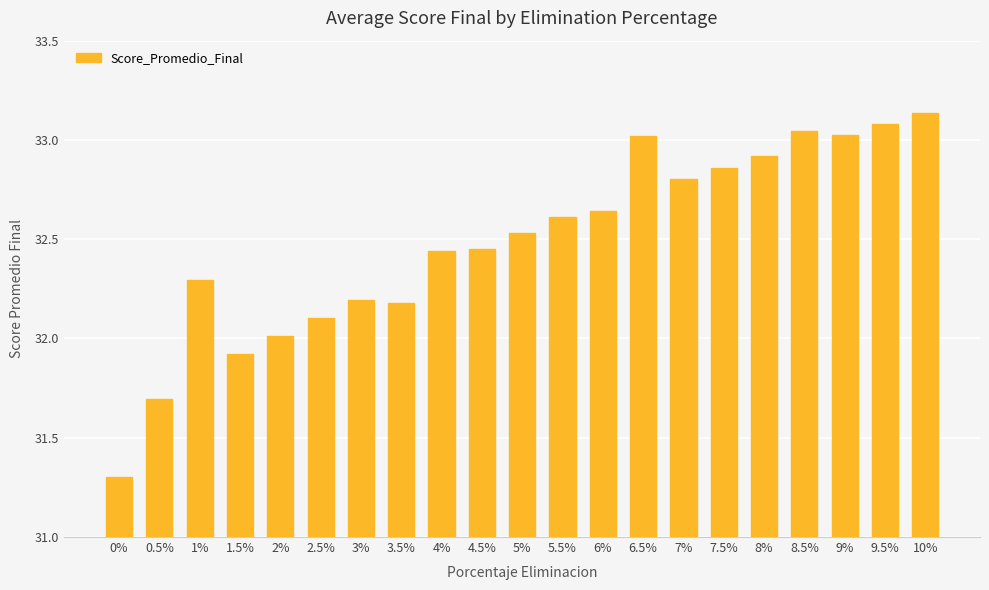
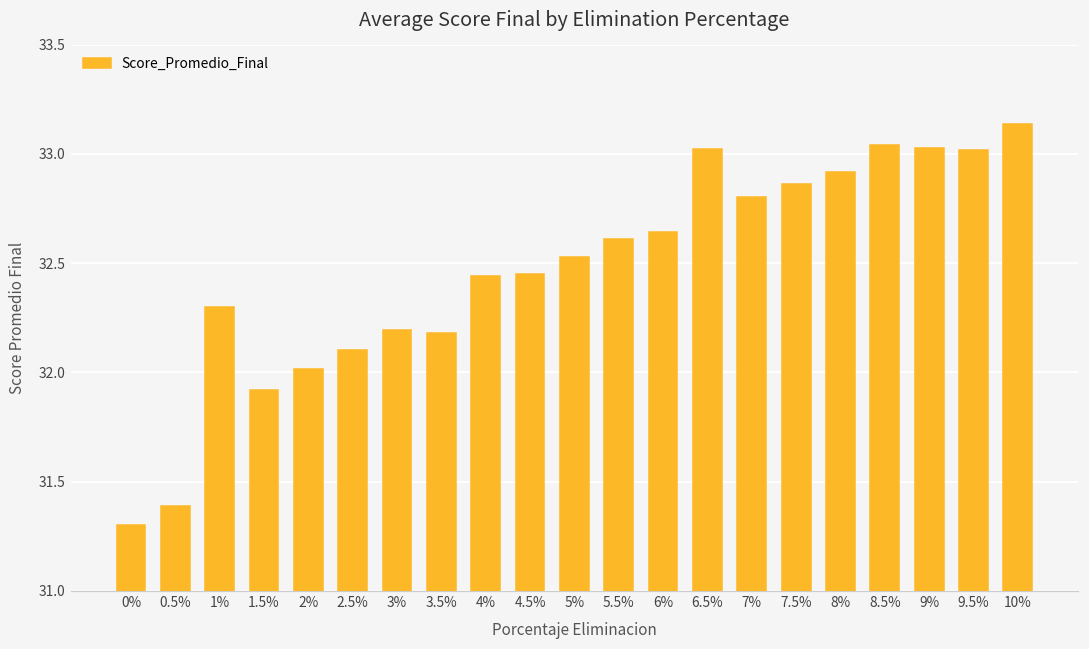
  {
    "0%": 31.30,
-   "0.5%": 31.69,
+   "0.5%": 31.39,
    "1%": 32.30,
    "1.5%": 31.92,
    "2%": 32.02,
    "2.5%": 32.10,
    "3%": 32.20,
    "3.5%": 32.18,
    "4%": 32.44,
    "4.5%": 32.45,
    "5%": 32.53,
    "5.5%": 32.61,
    "6%": 32.64,
    "6.5%": 33.02,
    "7%": 32.80,
    "7.5%": 32.86,
    "8%": 32.92,
    "8.5%": 33.04,
    "9%": 33.03,
-   "9.5%": 33.08,
+   "9.5%": 33.02,
    "10%": 33.14
  }
